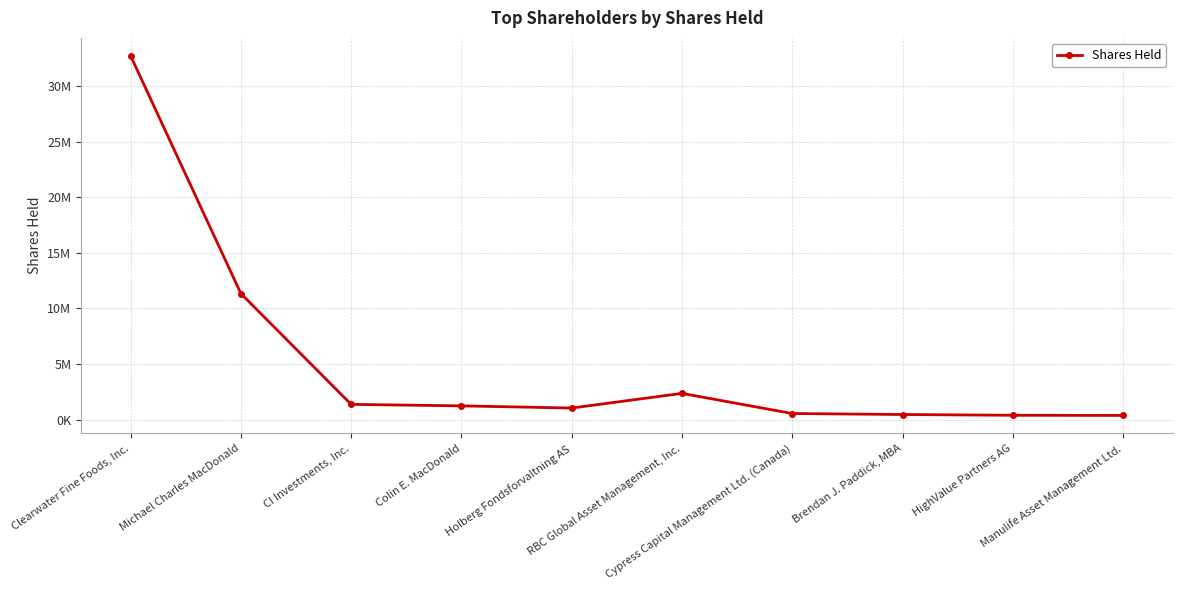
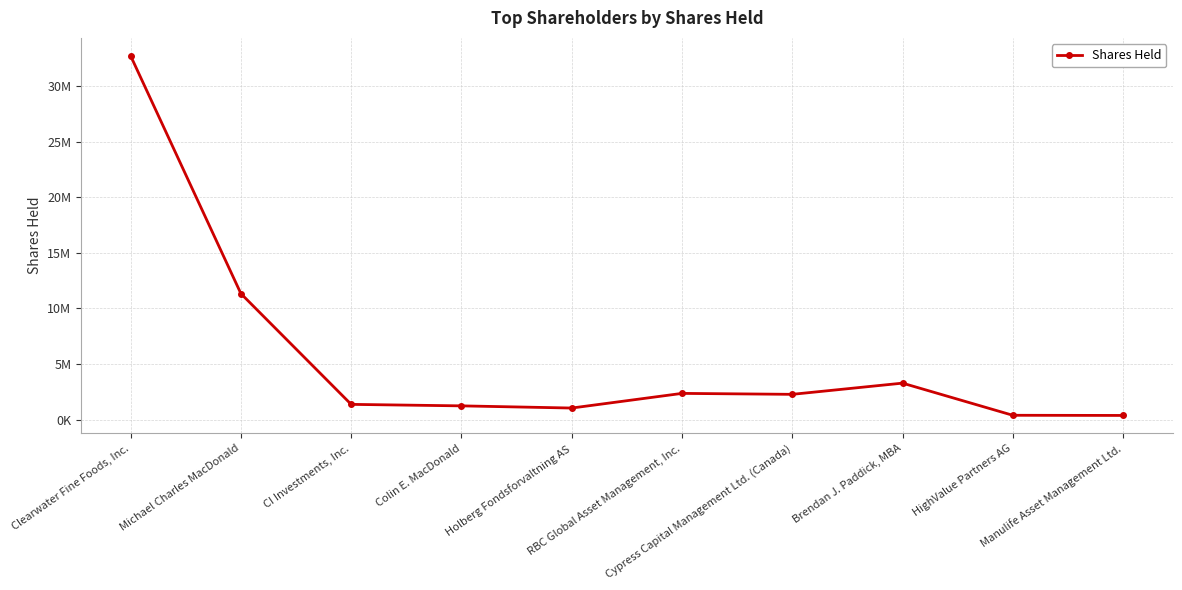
  {
    "Clearwater Fine Foods, Inc.": 32800000,
    "Michael Charles MacDonald": 11300000,
    "CI Investments, Inc.": 1400000,
    "Colin E. MacDonald": 1200000,
    "Holberg Fondsforvaltning AS": 1000000,
    "RBC Global Asset Management, Inc.": 2400000,
-   "Cypress Capital Management Ltd. (Canada)": 500000,
-   "Brendan J. Paddick, MBA": 500000,
+   "Cypress Capital Management Ltd. (Canada)": 2300000,
+   "Brendan J. Paddick, MBA": 3300000,
    "HighValue Partners AG": 400000,
    "Manulife Asset Management Ltd.": 400000
  }
